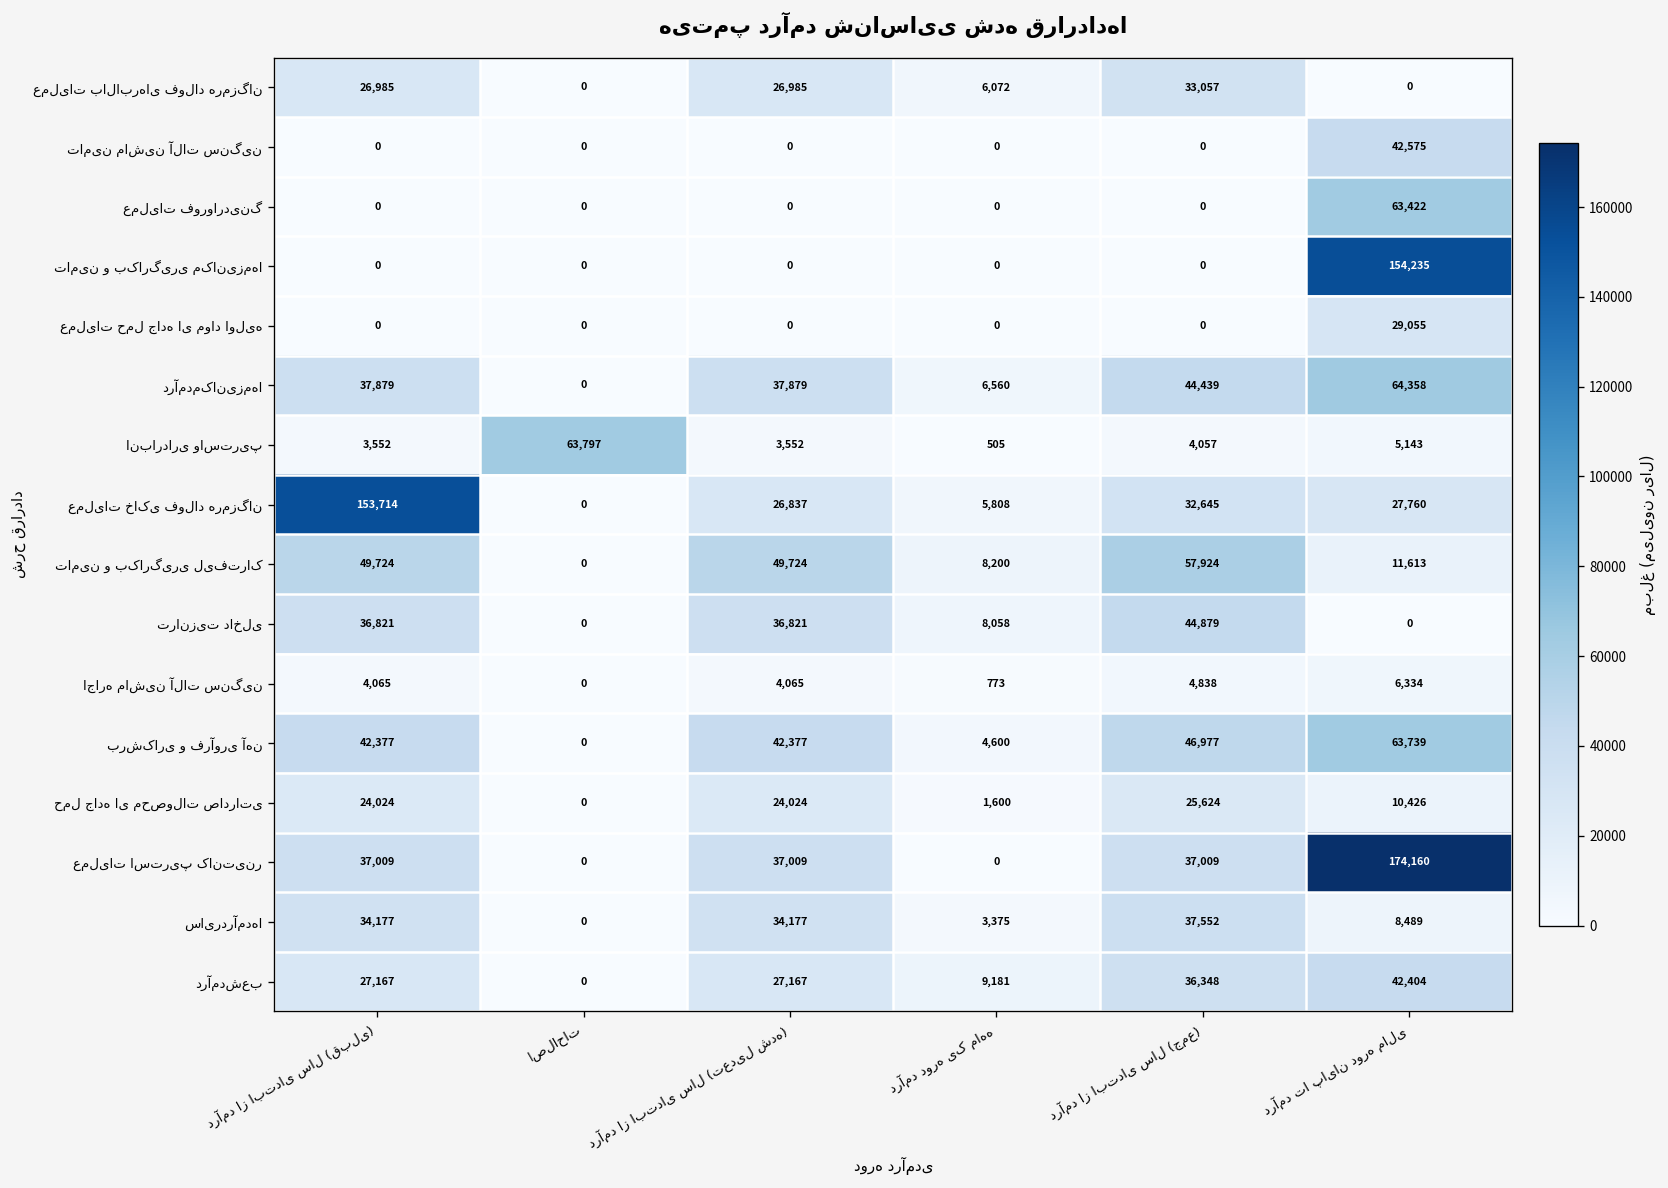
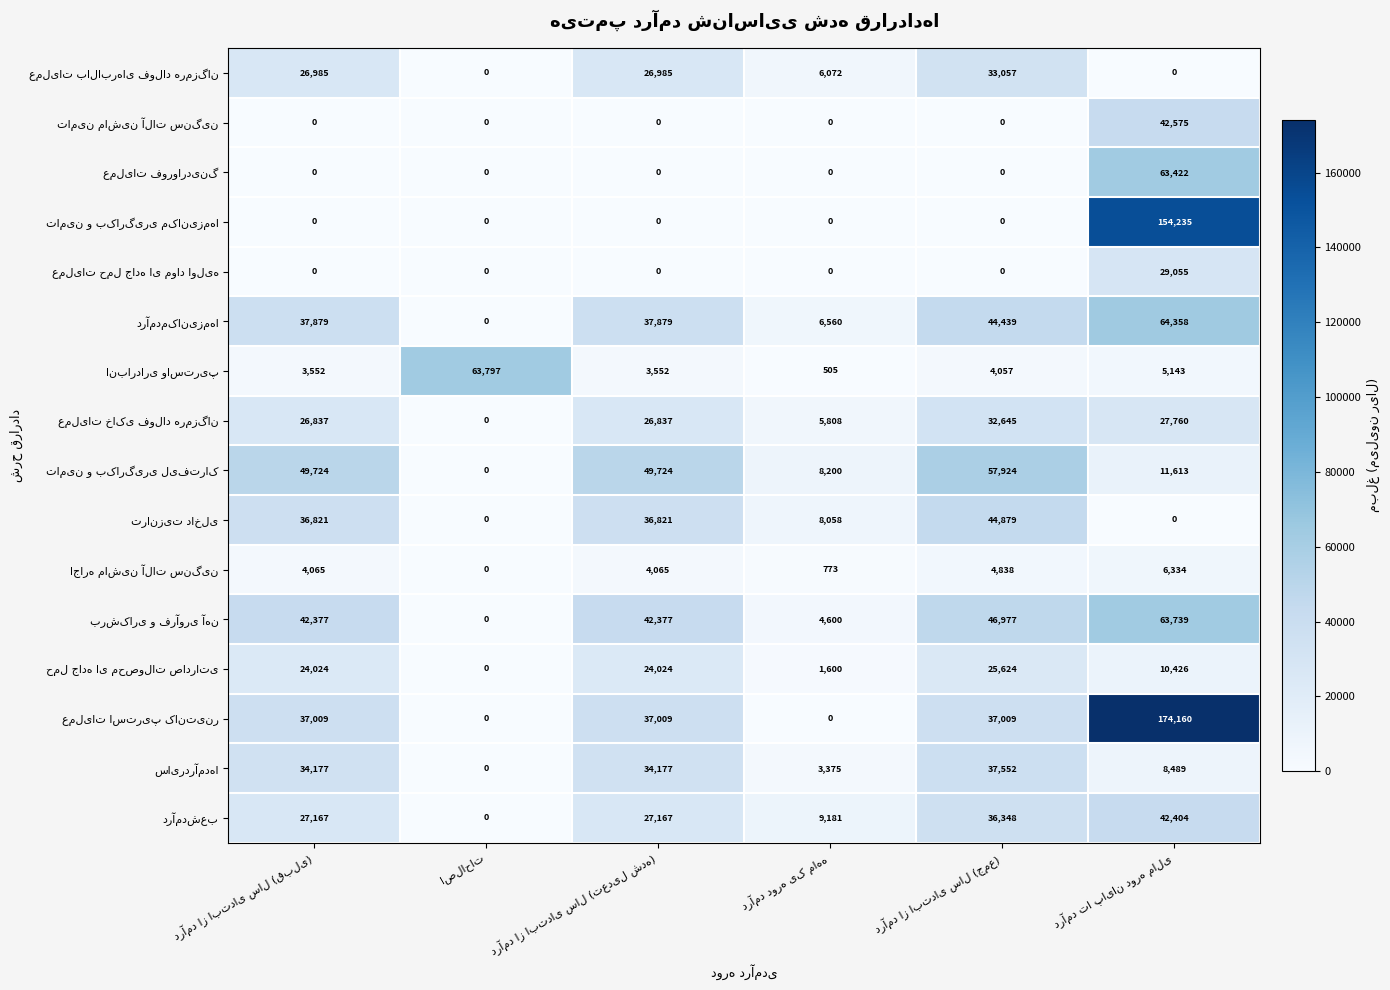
  {
    "عملیات بالابرهای فولاد هرمزگان": {
      "درآمد از ابتدای سال (قبلی)": "26,985",
      "اصلاحات": "0",
      "درآمد از ابتدای سال (تعدیل شده)": "26,985",
      "درآمد دوره یک ماهه": "6,072",
      "درآمد از ابتدای سال (جمع)": "33,057",
      "درآمد تا پایان دوره مالی": "0"
    },
    "تامین ماشین آلات سنگین": {
      "درآمد از ابتدای سال (قبلی)": "0",
      "اصلاحات": "0",
      "درآمد از ابتدای سال (تعدیل شده)": "0",
      "درآمد دوره یک ماهه": "0",
      "درآمد از ابتدای سال (جمع)": "0",
      "درآمد تا پایان دوره مالی": "42,575"
    },
    "عملیات فورواردینگ": {
      "درآمد از ابتدای سال (قبلی)": "0",
      "اصلاحات": "0",
      "درآمد از ابتدای سال (تعدیل شده)": "0",
      "درآمد دوره یک ماهه": "0",
      "درآمد از ابتدای سال (جمع)": "0",
      "درآمد تا پایان دوره مالی": "63,422"
    },
    "تامین و بکارگیری مکانیزمها": {
      "درآمد از ابتدای سال (قبلی)": "0",
      "اصلاحات": "0",
      "درآمد از ابتدای سال (تعدیل شده)": "0",
      "درآمد دوره یک ماهه": "0",
      "درآمد از ابتدای سال (جمع)": "0",
      "درآمد تا پایان دوره مالی": "154,235"
    },
    "عملیات حمل جاده ای مواد اولیه": {
      "درآمد از ابتدای سال (قبلی)": "0",
      "اصلاحات": "0",
      "درآمد از ابتدای سال (تعدیل شده)": "0",
      "درآمد دوره یک ماهه": "0",
      "درآمد از ابتدای سال (جمع)": "0",
      "درآمد تا پایان دوره مالی": "29,055"
    },
    "درآمدمکانیزمها": {
      "درآمد از ابتدای سال (قبلی)": "37,879",
      "اصلاحات": "0",
      "درآمد از ابتدای سال (تعدیل شده)": "37,879",
      "درآمد دوره یک ماهه": "6,560",
      "درآمد از ابتدای سال (جمع)": "44,439",
      "درآمد تا پایان دوره مالی": "64,358"
    },
    "انبارداری واستریپ": {
      "درآمد از ابتدای سال (قبلی)": "3,552",
      "اصلاحات": "63,797",
      "درآمد از ابتدای سال (تعدیل شده)": "3,552",
      "درآمد دوره یک ماهه": "505",
      "درآمد از ابتدای سال (جمع)": "4,057",
      "درآمد تا پایان دوره مالی": "5,143"
    },
    "عملیات خاکی فولاد هرمزگان": {
-     "درآمد از ابتدای سال (قبلی)": "153,714",
+     "درآمد از ابتدای سال (قبلی)": "26,837",
      "اصلاحات": "0",
      "درآمد از ابتدای سال (تعدیل شده)": "26,837",
      "درآمد دوره یک ماهه": "5,808",
      "درآمد از ابتدای سال (جمع)": "32,645",
      "درآمد تا پایان دوره مالی": "27,760"
    },
    "تامین و بکارگیری لیفتراک": {
      "درآمد از ابتدای سال (قبلی)": "49,724",
      "اصلاحات": "0",
      "درآمد از ابتدای سال (تعدیل شده)": "49,724",
      "درآمد دوره یک ماهه": "8,200",
      "درآمد از ابتدای سال (جمع)": "57,924",
      "درآمد تا پایان دوره مالی": "11,613"
    },
    "ترانزیت داخلی": {
      "درآمد از ابتدای سال (قبلی)": "36,821",
      "اصلاحات": "0",
      "درآمد از ابتدای سال (تعدیل شده)": "36,821",
      "درآمد دوره یک ماهه": "8,058",
      "درآمد از ابتدای سال (جمع)": "44,879",
      "درآمد تا پایان دوره مالی": "0"
    },
    "اجاره ماشین آلات سنگین": {
      "درآمد از ابتدای سال (قبلی)": "4,065",
      "اصلاحات": "0",
      "درآمد از ابتدای سال (تعدیل شده)": "4,065",
      "درآمد دوره یک ماهه": "773",
      "درآمد از ابتدای سال (جمع)": "4,838",
      "درآمد تا پایان دوره مالی": "6,334"
    },
    "برشکاری و فرآوری آهن": {
      "درآمد از ابتدای سال (قبلی)": "42,377",
      "اصلاحات": "0",
      "درآمد از ابتدای سال (تعدیل شده)": "42,377",
      "درآمد دوره یک ماهه": "4,600",
      "درآمد از ابتدای سال (جمع)": "46,977",
      "درآمد تا پایان دوره مالی": "63,739"
    },
    "حمل جاده ای محصولات صادراتی": {
      "درآمد از ابتدای سال (قبلی)": "24,024",
      "اصلاحات": "0",
      "درآمد از ابتدای سال (تعدیل شده)": "24,024",
      "درآمد دوره یک ماهه": "1,600",
      "درآمد از ابتدای سال (جمع)": "25,624",
      "درآمد تا پایان دوره مالی": "10,426"
    },
    "عملیات استریپ کانتینر": {
      "درآمد از ابتدای سال (قبلی)": "37,009",
      "اصلاحات": "0",
      "درآمد از ابتدای سال (تعدیل شده)": "37,009",
      "درآمد دوره یک ماهه": "0",
      "درآمد از ابتدای سال (جمع)": "37,009",
      "درآمد تا پایان دوره مالی": "174,160"
    },
    "سایردرآمدها": {
      "درآمد از ابتدای سال (قبلی)": "34,177",
      "اصلاحات": "0",
      "درآمد از ابتدای سال (تعدیل شده)": "34,177",
      "درآمد دوره یک ماهه": "3,375",
      "درآمد از ابتدای سال (جمع)": "37,552",
      "درآمد تا پایان دوره مالی": "8,489"
    },
    "درآمدشعب": {
      "درآمد از ابتدای سال (قبلی)": "27,167",
      "اصلاحات": "0",
      "درآمد از ابتدای سال (تعدیل شده)": "27,167",
      "درآمد دوره یک ماهه": "9,181",
      "درآمد از ابتدای سال (جمع)": "36,348",
      "درآمد تا پایان دوره مالی": "42,404"
    }
  }
